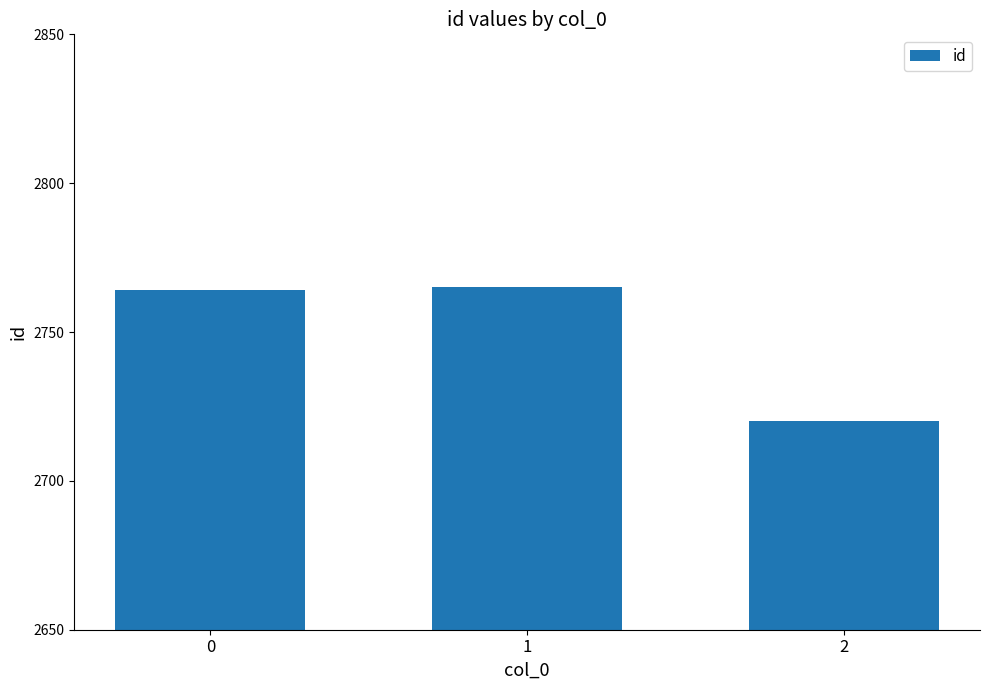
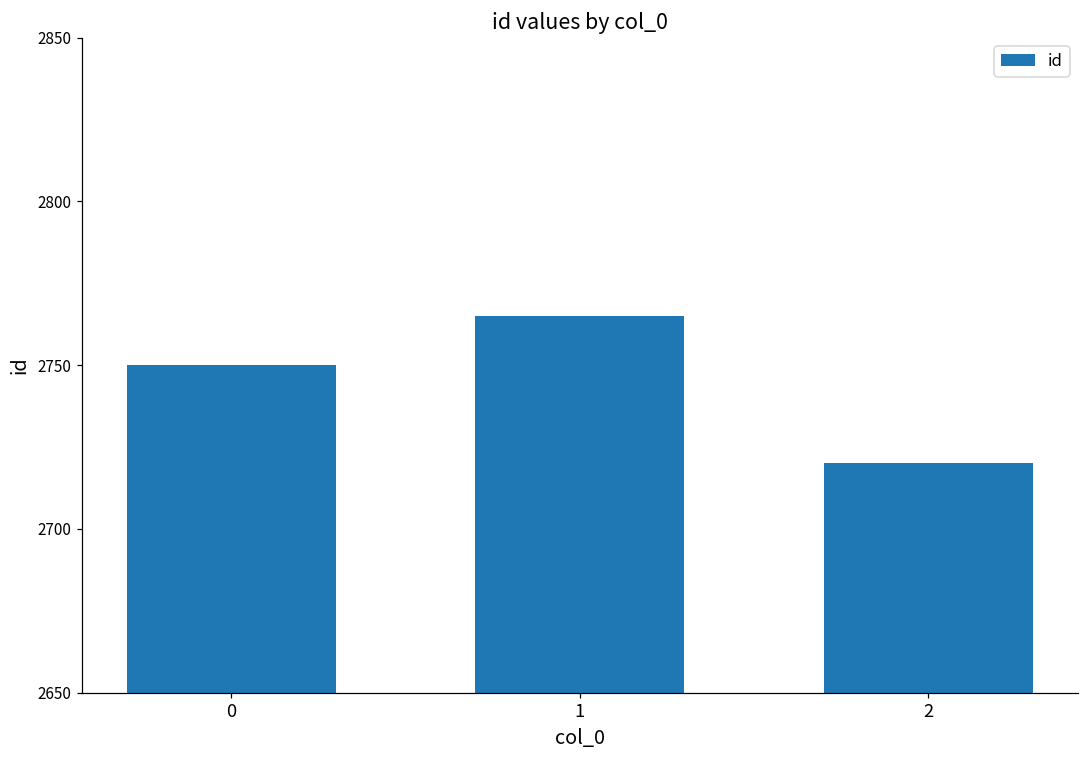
  {
-   "0": 2764,
+   "0": 2750,
    "1": 2765,
    "2": 2720
  }
